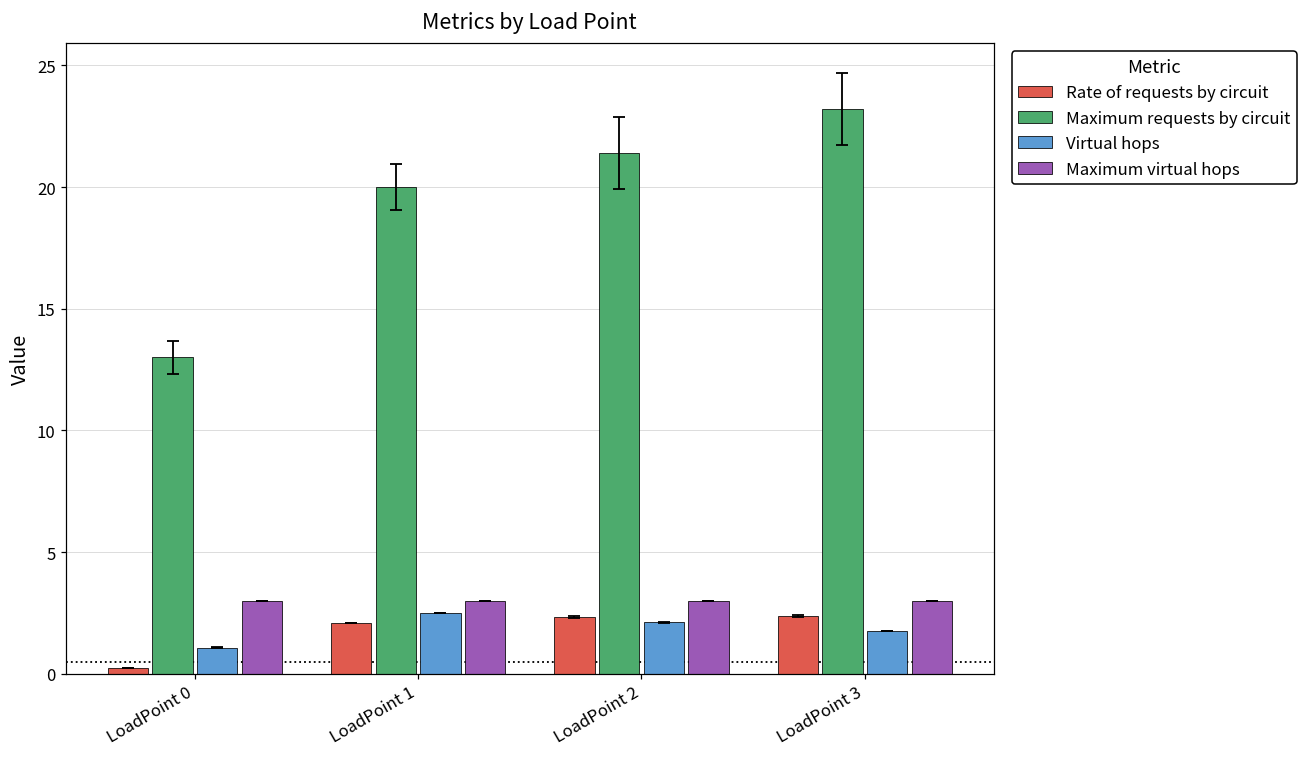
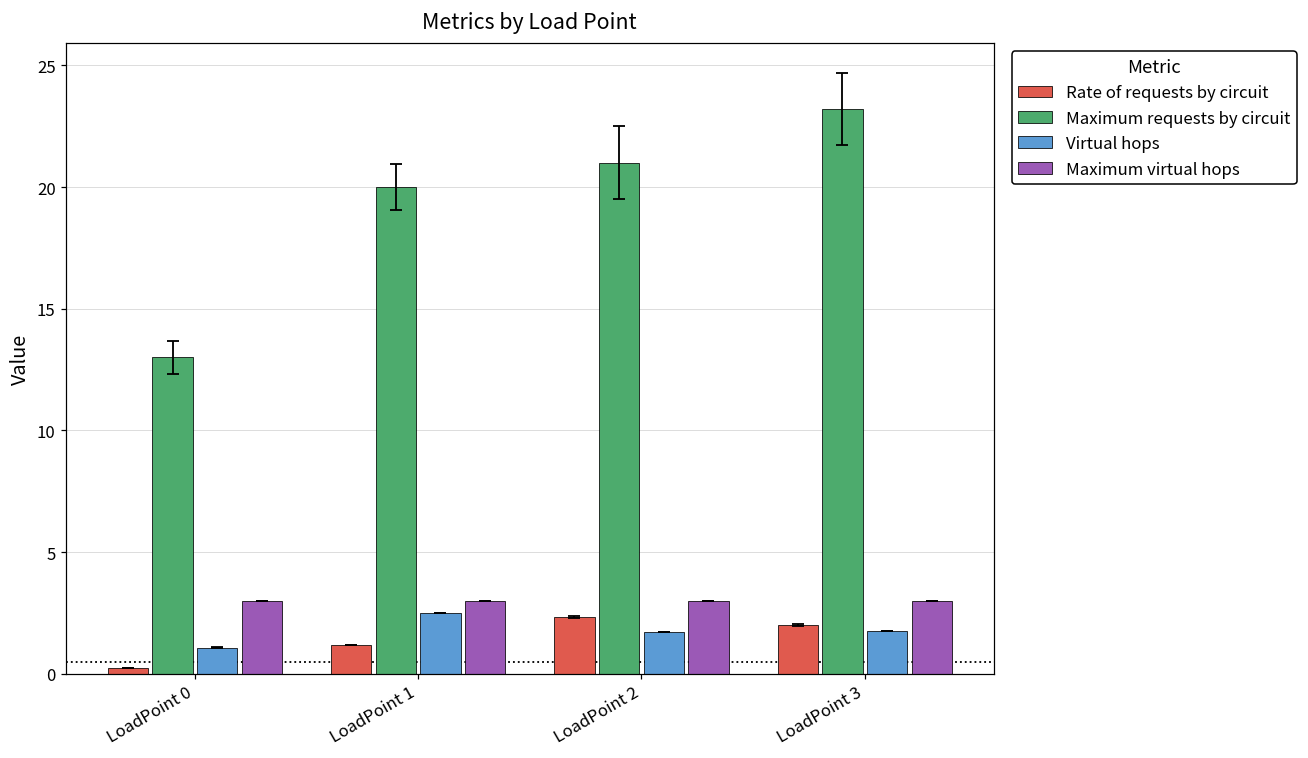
  {
    "Rate of requests by circuit": {
      "LoadPoint 0": 0.3,
-     "LoadPoint 1": 2.1,
+     "LoadPoint 1": 1.2,
      "LoadPoint 2": 2.3,
-     "LoadPoint 3": 2.4
+     "LoadPoint 3": 2.0
    },
    "Maximum requests by circuit": {
      "LoadPoint 0": 13.0,
      "LoadPoint 1": 20.0,
-     "LoadPoint 2": 21.4,
+     "LoadPoint 2": 21.0,
      "LoadPoint 3": 23.2
    },
    "Virtual hops": {
      "LoadPoint 0": 1.1,
      "LoadPoint 1": 2.5,
-     "LoadPoint 2": 2.1,
+     "LoadPoint 2": 1.7,
      "LoadPoint 3": 1.8
    },
    "Maximum virtual hops": {
      "LoadPoint 0": 3.0,
      "LoadPoint 1": 3.0,
      "LoadPoint 2": 3.0,
      "LoadPoint 3": 3.0
    }
  }
